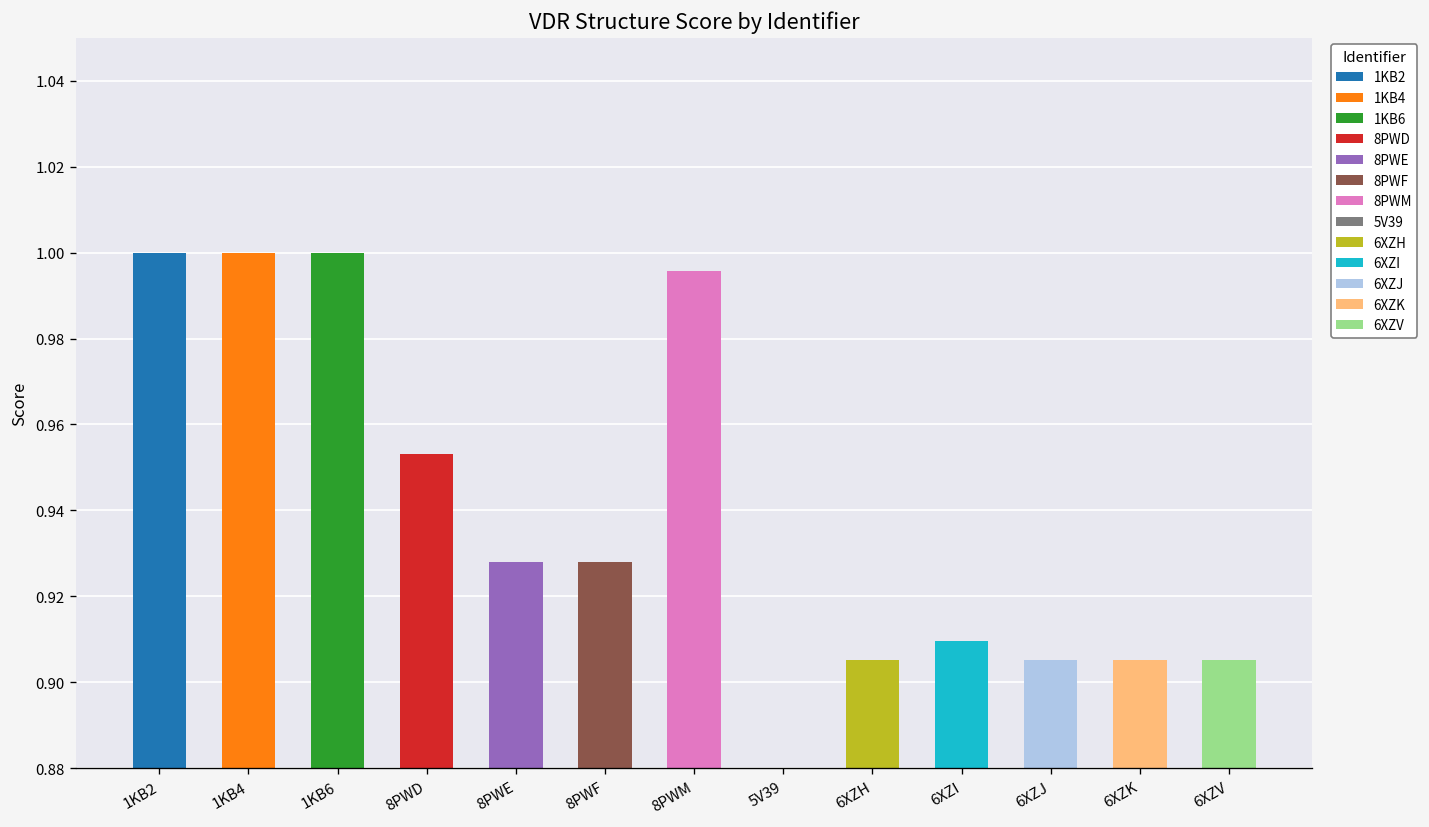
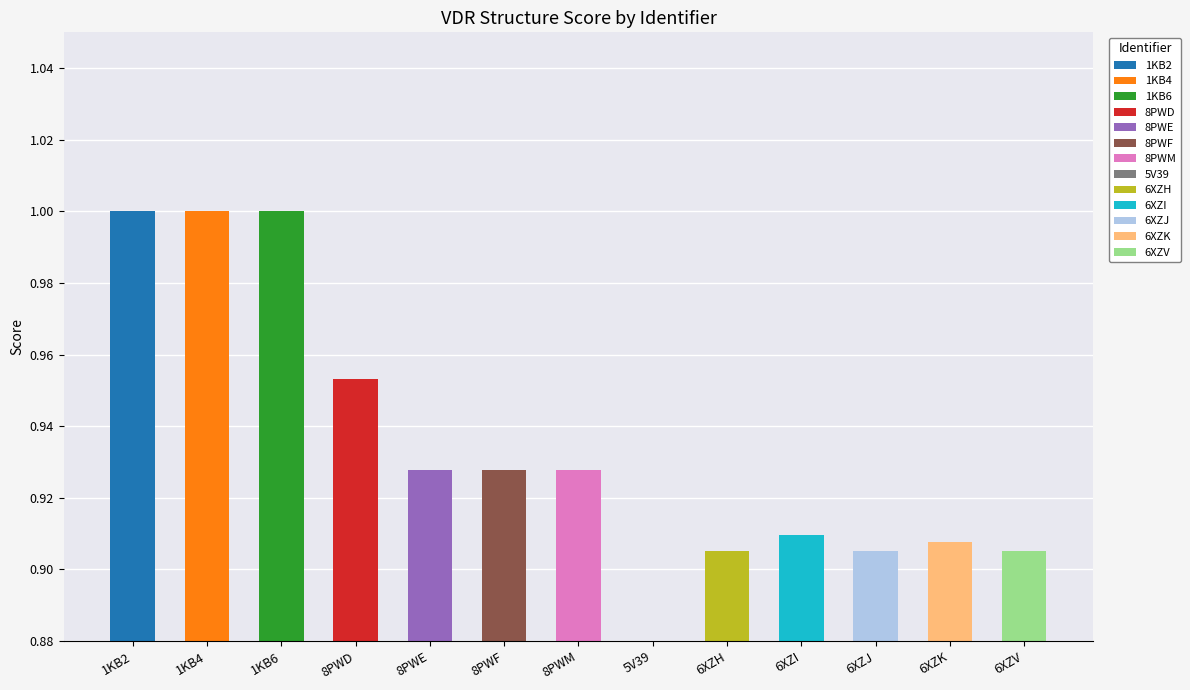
  {
    "1KB2": 1.000,
    "1KB4": 1.000,
    "1KB6": 1.000,
    "8PWD": 0.953,
    "8PWE": 0.928,
    "8PWF": 0.928,
-   "8PWM": 0.996,
+   "8PWM": 0.928,
    "6XZH": 0.905,
    "6XZI": 0.910,
    "6XZJ": 0.905,
-   "6XZK": 0.905,
+   "6XZK": 0.908,
    "6XZV": 0.905
  }
